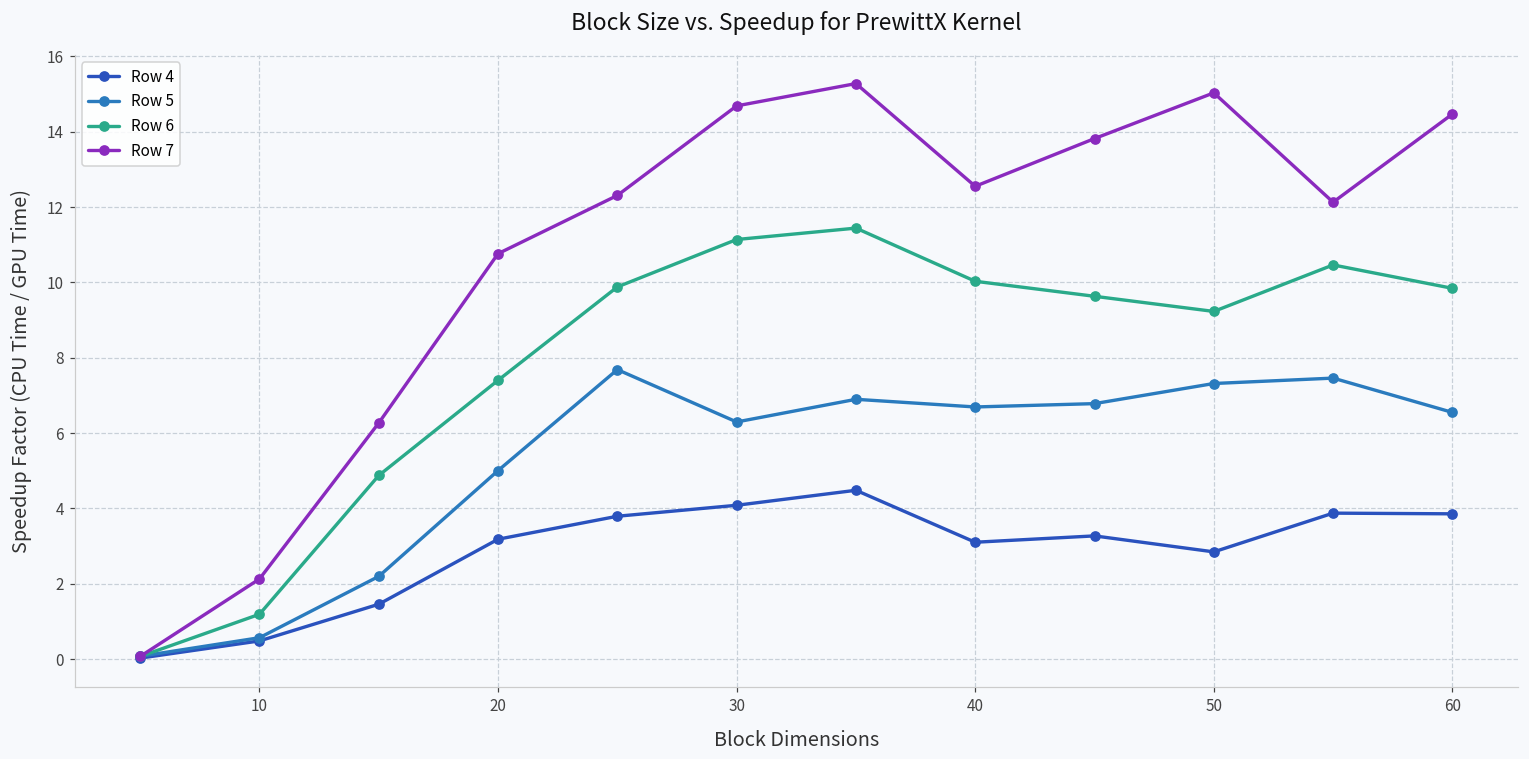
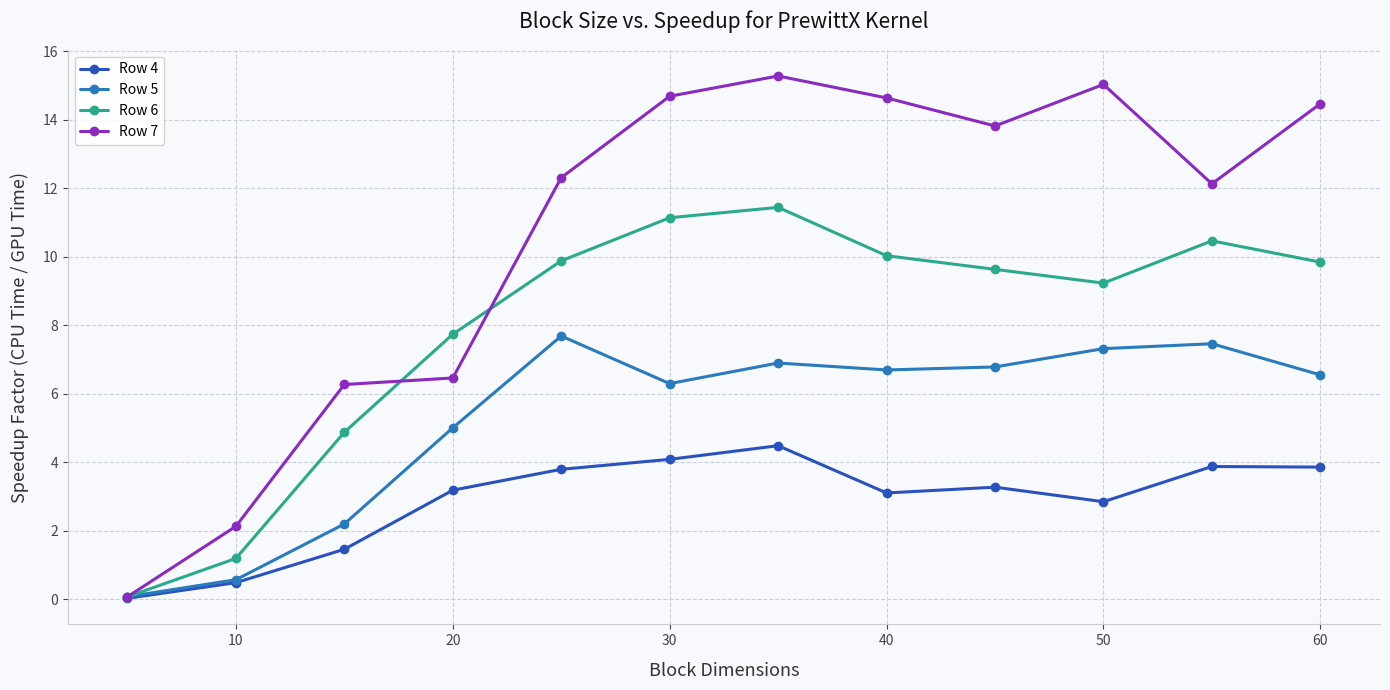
  {
    "Row 6": {
      "10": 1.2,
-     "20": 7.4,
+     "20": 7.7,
      "30": 11.1,
      "40": 10.0,
      "50": 9.2,
      "60": 9.8
    },
    "Row 7": {
      "10": 2.1,
-     "20": 10.8,
+     "20": 6.5,
      "30": 14.7,
-     "40": 12.6,
+     "40": 14.6,
      "50": 15.0,
      "60": 14.5
    }
  }
